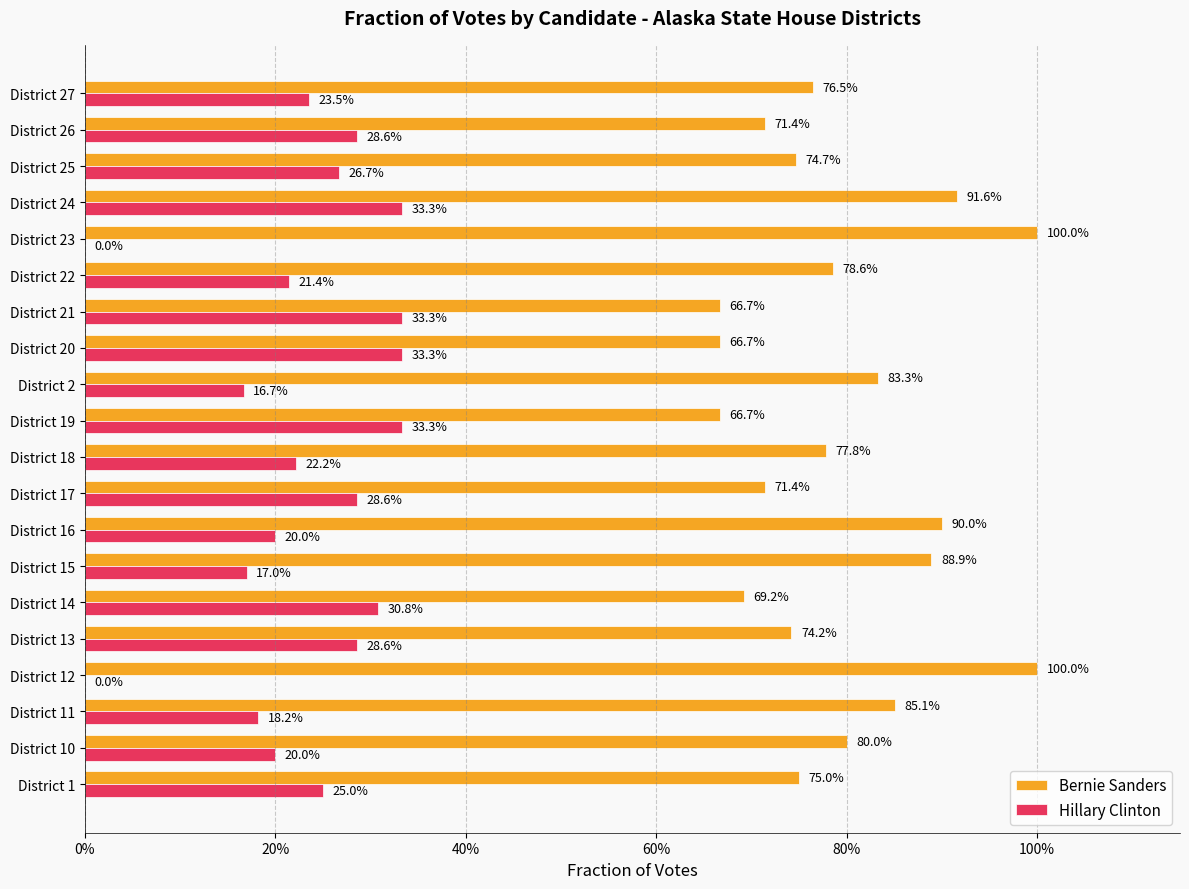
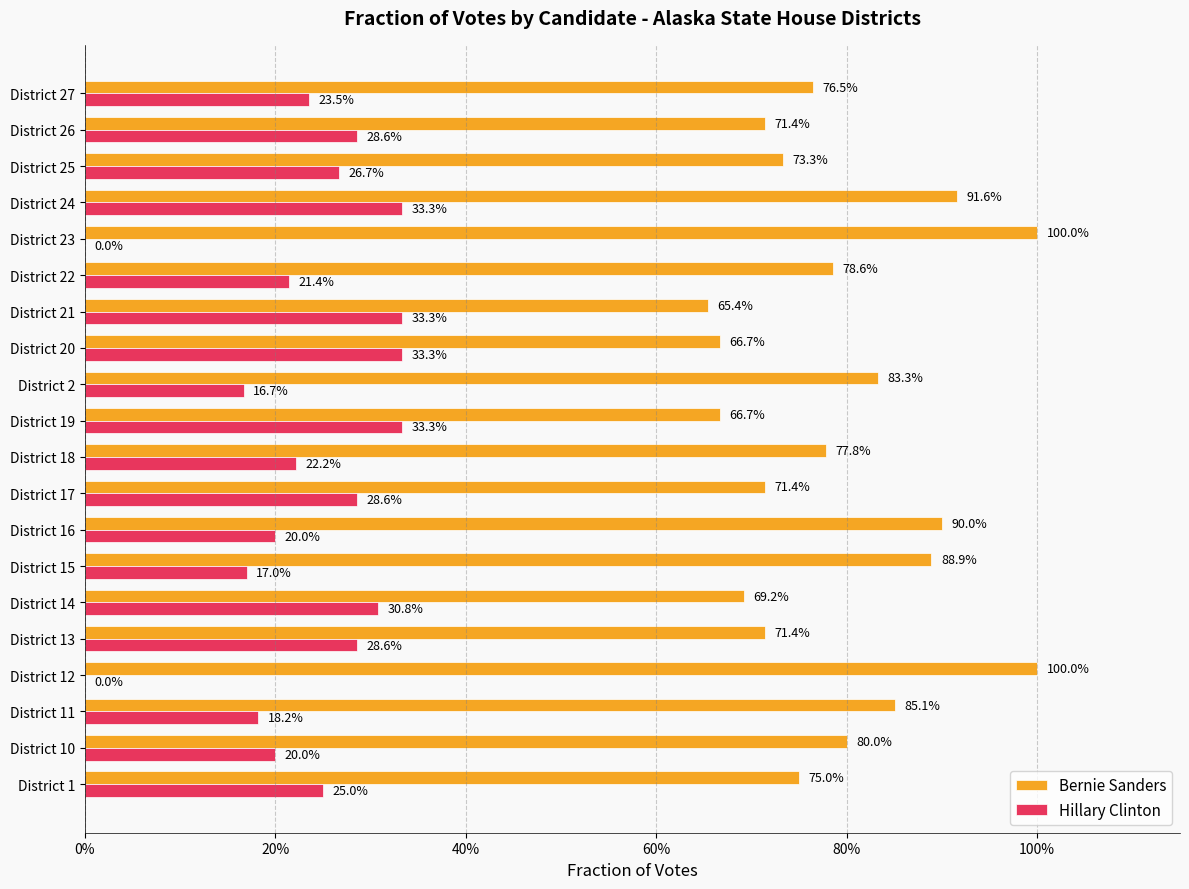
  {
    "Bernie Sanders": {
      "District 27": "76.5%",
      "District 26": "71.4%",
-     "District 25": "74.7%",
+     "District 25": "73.3%",
      "District 24": "91.6%",
      "District 23": "100.0%",
      "District 22": "78.6%",
-     "District 21": "66.7%",
+     "District 21": "65.4%",
      "District 20": "66.7%",
      "District 2": "83.3%",
      "District 19": "66.7%",
      "District 18": "77.8%",
      "District 17": "71.4%",
      "District 16": "90.0%",
      "District 15": "88.9%",
      "District 14": "69.2%",
-     "District 13": "74.2%",
+     "District 13": "71.4%",
      "District 12": "100.0%",
      "District 11": "85.1%",
      "District 10": "80.0%",
      "District 1": "75.0%"
    },
    "Hillary Clinton": {
      "District 27": "23.5%",
      "District 26": "28.6%",
      "District 25": "26.7%",
      "District 24": "33.3%",
      "District 23": "0.0%",
      "District 22": "21.4%",
      "District 21": "33.3%",
      "District 20": "33.3%",
      "District 2": "16.7%",
      "District 19": "33.3%",
      "District 18": "22.2%",
      "District 17": "28.6%",
      "District 16": "20.0%",
      "District 15": "17.0%",
      "District 14": "30.8%",
      "District 13": "28.6%",
      "District 12": "0.0%",
      "District 11": "18.2%",
      "District 10": "20.0%",
      "District 1": "25.0%"
    }
  }
